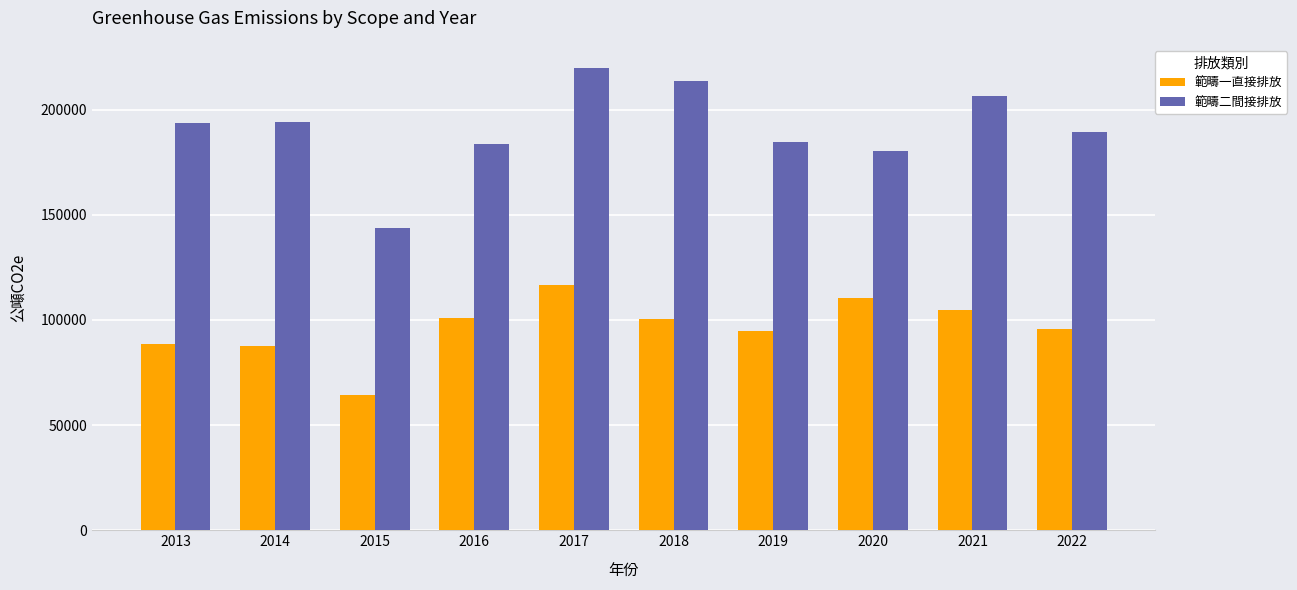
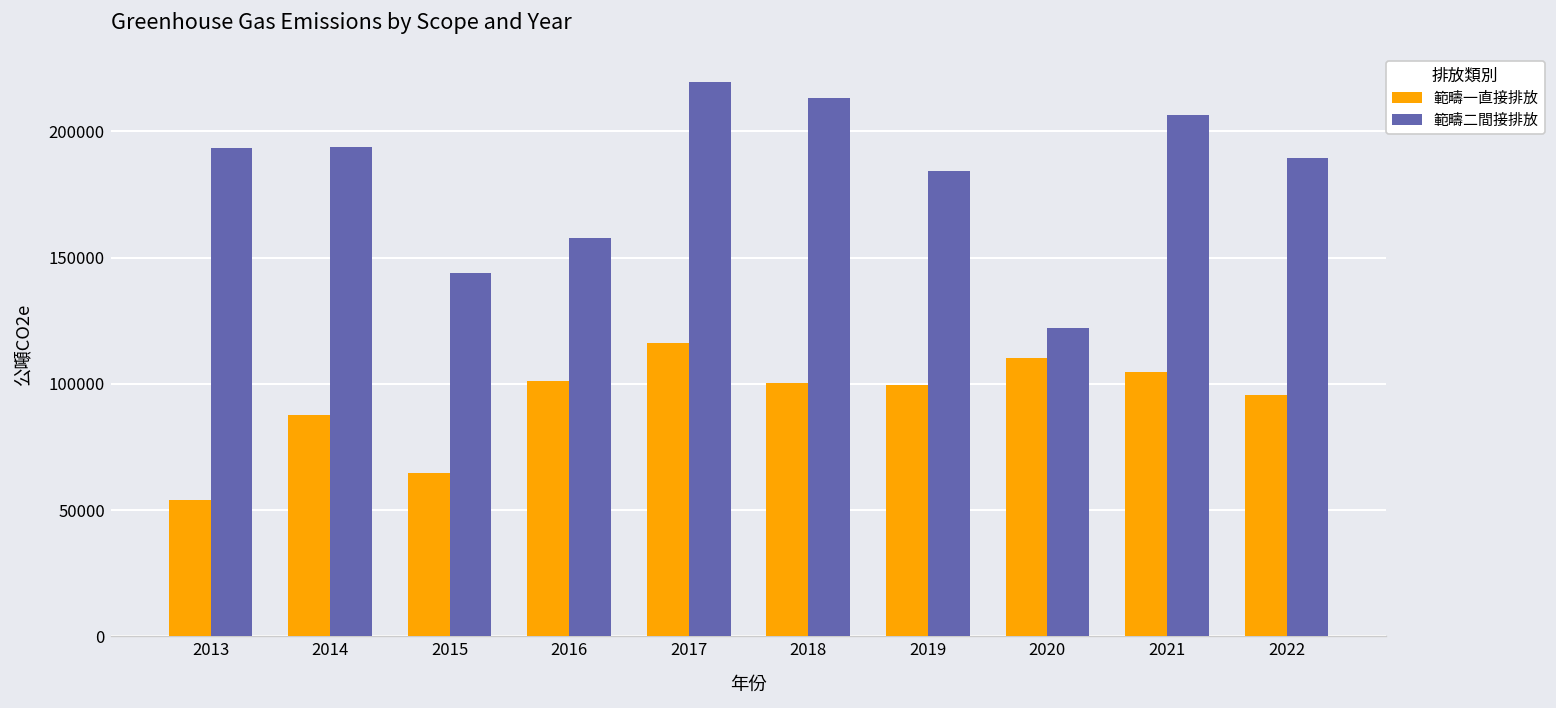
  {
    "範疇一直接排放": {
-     "2013": 89000,
+     "2013": 54000,
      "2014": 88000,
      "2015": 65000,
      "2016": 101000,
      "2017": 116000,
      "2018": 100000,
-     "2019": 95000,
+     "2019": 100000,
      "2020": 110000,
      "2021": 105000,
      "2022": 96000
    },
    "範疇二間接排放": {
      "2013": 193000,
      "2014": 194000,
      "2015": 144000,
-     "2016": 184000,
+     "2016": 158000,
      "2017": 220000,
      "2018": 213000,
      "2019": 184000,
-     "2020": 180000,
+     "2020": 122000,
      "2021": 206000,
      "2022": 189000
    }
  }
